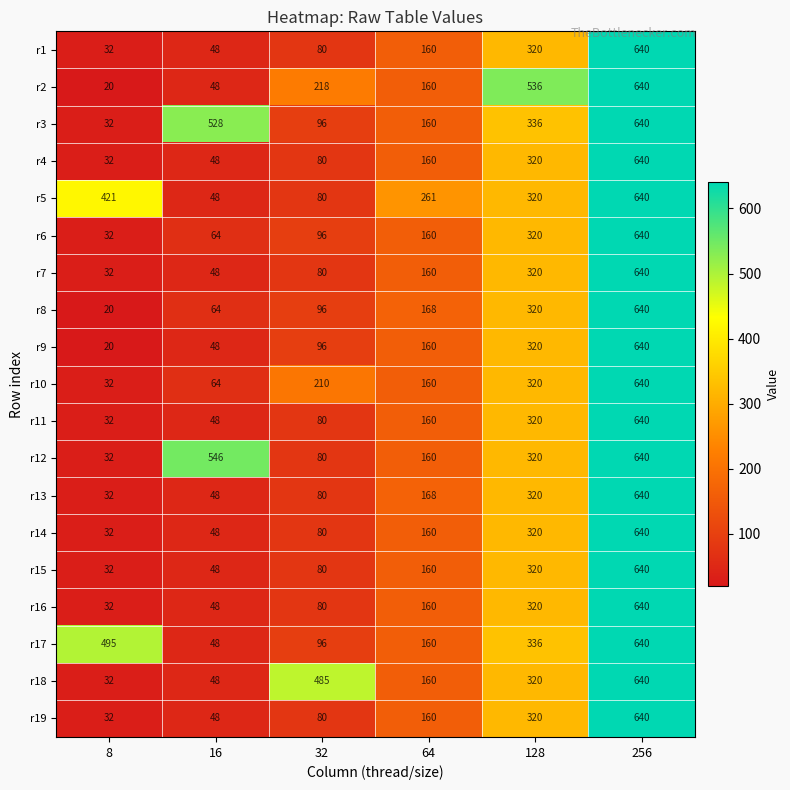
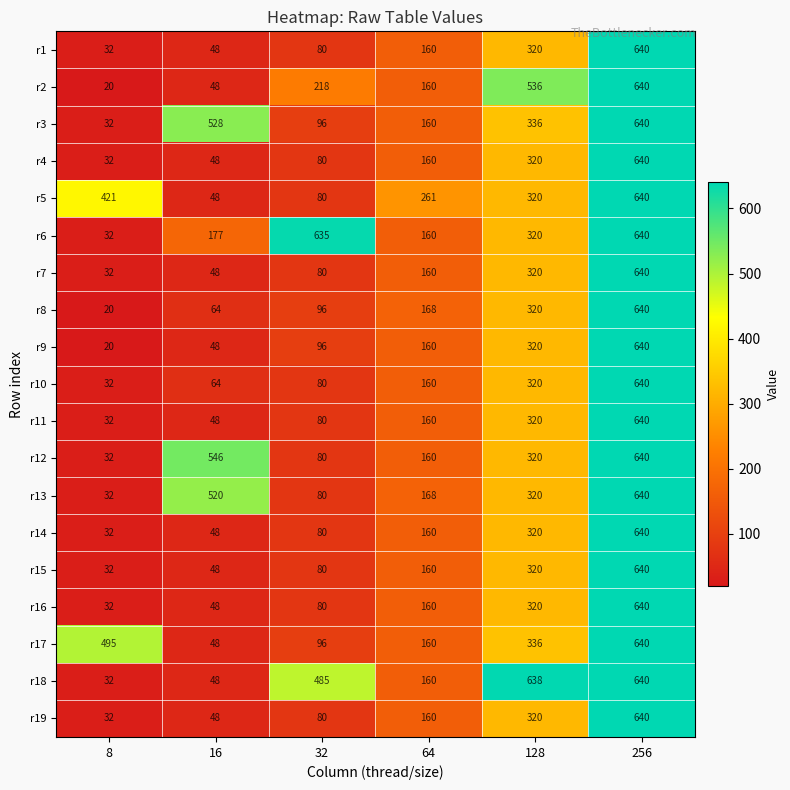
  {
    "r1": {
      "8": 32,
      "16": 48,
      "32": 80,
      "64": 160,
      "128": 320,
      "256": 640
    },
    "r2": {
      "8": 20,
      "16": 48,
      "32": 218,
      "64": 160,
      "128": 536,
      "256": 640
    },
    "r3": {
      "8": 32,
      "16": 528,
      "32": 96,
      "64": 160,
      "128": 336,
      "256": 640
    },
    "r4": {
      "8": 32,
      "16": 48,
      "32": 80,
      "64": 160,
      "128": 320,
      "256": 640
    },
    "r5": {
      "8": 421,
      "16": 48,
      "32": 80,
      "64": 261,
      "128": 320,
      "256": 640
    },
    "r6": {
      "8": 32,
-     "16": 64,
-     "32": 96,
+     "16": 177,
+     "32": 635,
      "64": 160,
      "128": 320,
      "256": 640
    },
    "r7": {
      "8": 32,
      "16": 48,
      "32": 80,
      "64": 160,
      "128": 320,
      "256": 640
    },
    "r8": {
      "8": 20,
      "16": 64,
      "32": 96,
      "64": 168,
      "128": 320,
      "256": 640
    },
    "r9": {
      "8": 20,
      "16": 48,
      "32": 96,
      "64": 160,
      "128": 320,
      "256": 640
    },
    "r10": {
      "8": 32,
      "16": 64,
-     "32": 210,
+     "32": 80,
      "64": 160,
      "128": 320,
      "256": 640
    },
    "r11": {
      "8": 32,
      "16": 48,
      "32": 80,
      "64": 160,
      "128": 320,
      "256": 640
    },
    "r12": {
      "8": 32,
      "16": 546,
      "32": 80,
      "64": 160,
      "128": 320,
      "256": 640
    },
    "r13": {
      "8": 32,
-     "16": 48,
+     "16": 520,
      "32": 80,
      "64": 168,
      "128": 320,
      "256": 640
    },
    "r14": {
      "8": 32,
      "16": 48,
      "32": 80,
      "64": 160,
      "128": 320,
      "256": 640
    },
    "r15": {
      "8": 32,
      "16": 48,
      "32": 80,
      "64": 160,
      "128": 320,
      "256": 640
    },
    "r16": {
      "8": 32,
      "16": 48,
      "32": 80,
      "64": 160,
      "128": 320,
      "256": 640
    },
    "r17": {
      "8": 495,
      "16": 48,
      "32": 96,
      "64": 160,
      "128": 336,
      "256": 640
    },
    "r18": {
      "8": 32,
      "16": 48,
      "32": 485,
      "64": 160,
-     "128": 320,
+     "128": 638,
      "256": 640
    },
    "r19": {
      "8": 32,
      "16": 48,
      "32": 80,
      "64": 160,
      "128": 320,
      "256": 640
    }
  }
